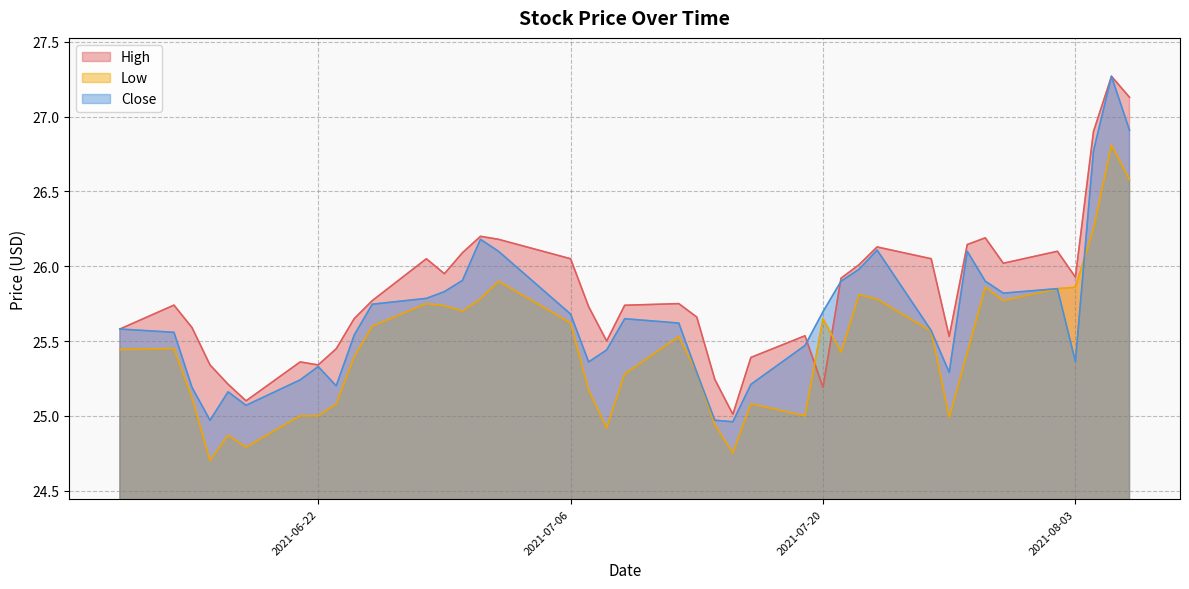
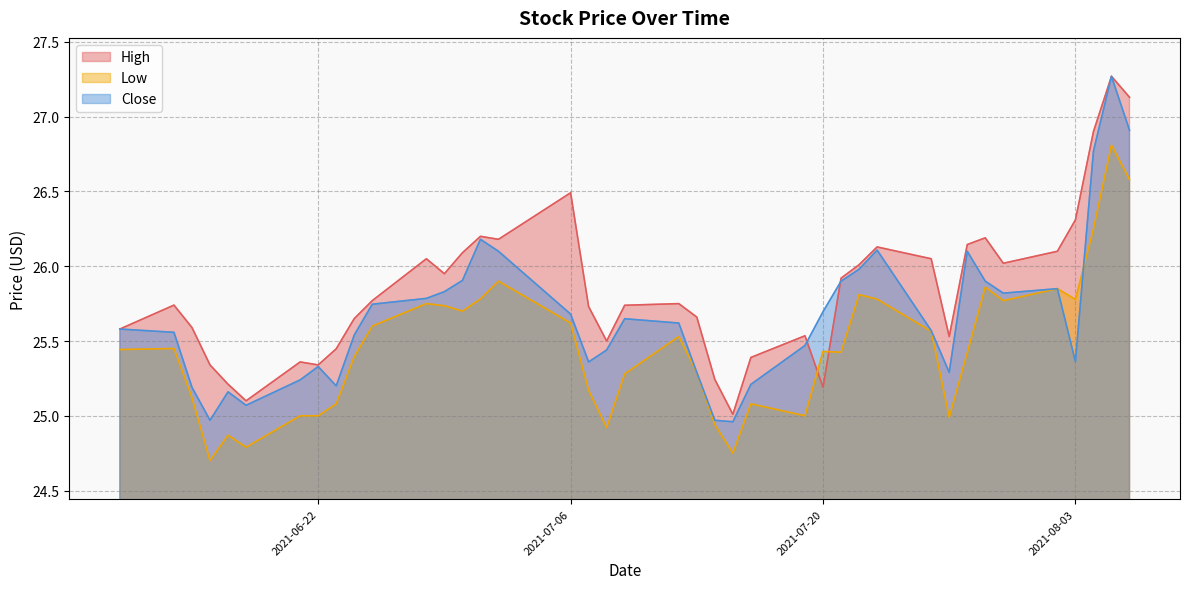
  {
    "High": {
-     "2021-07-06": 26.05,
+     "2021-07-06": 26.49,
      "2021-07-20": 25.19,
-     "2021-08-03": 25.93
+     "2021-08-03": 26.31
    },
    "Low": {
      "2021-06-22": 25.00,
      "2021-07-06": 25.62,
-     "2021-07-20": 25.65,
-     "2021-08-03": 25.86
+     "2021-07-20": 25.43,
+     "2021-08-03": 25.78
    },
    "Close": {
      "2021-07-06": 25.68,
      "2021-07-20": 25.70,
      "2021-08-03": 25.36
    }
  }
